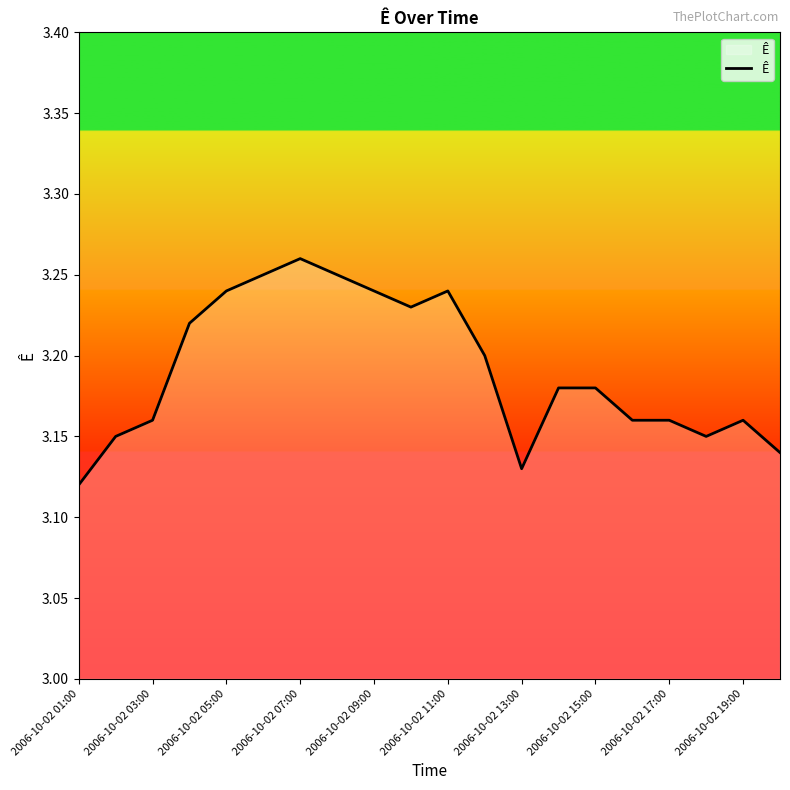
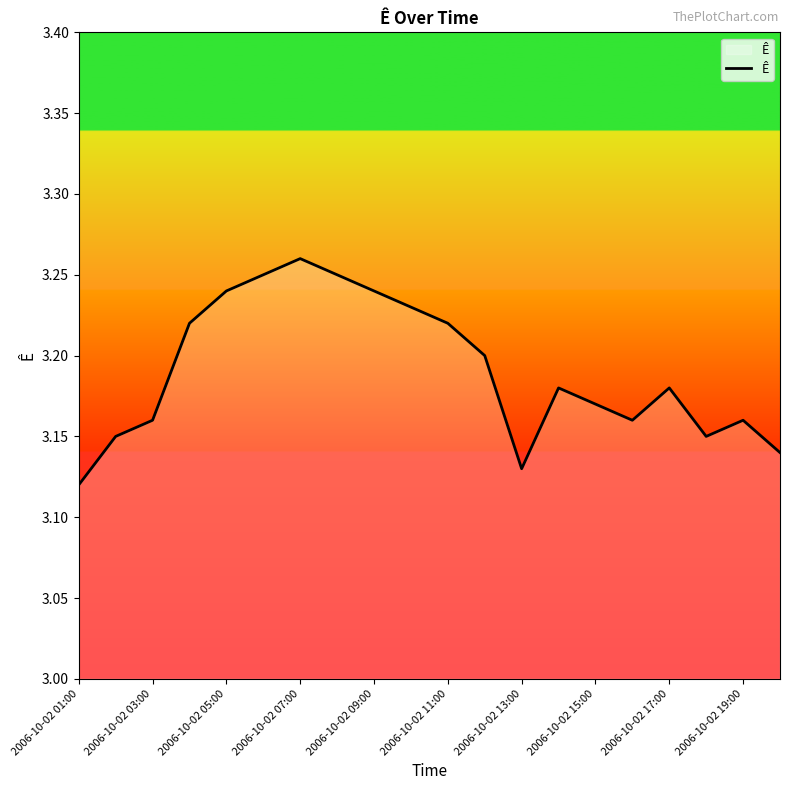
  {
    "2006-10-02 01:00": 3.12,
    "2006-10-02 03:00": 3.16,
    "2006-10-02 05:00": 3.24,
    "2006-10-02 07:00": 3.26,
    "2006-10-02 09:00": 3.24,
-   "2006-10-02 11:00": 3.24,
+   "2006-10-02 11:00": 3.22,
    "2006-10-02 13:00": 3.13,
-   "2006-10-02 15:00": 3.18,
-   "2006-10-02 17:00": 3.16,
+   "2006-10-02 15:00": 3.17,
+   "2006-10-02 17:00": 3.18,
    "2006-10-02 19:00": 3.16
  }
